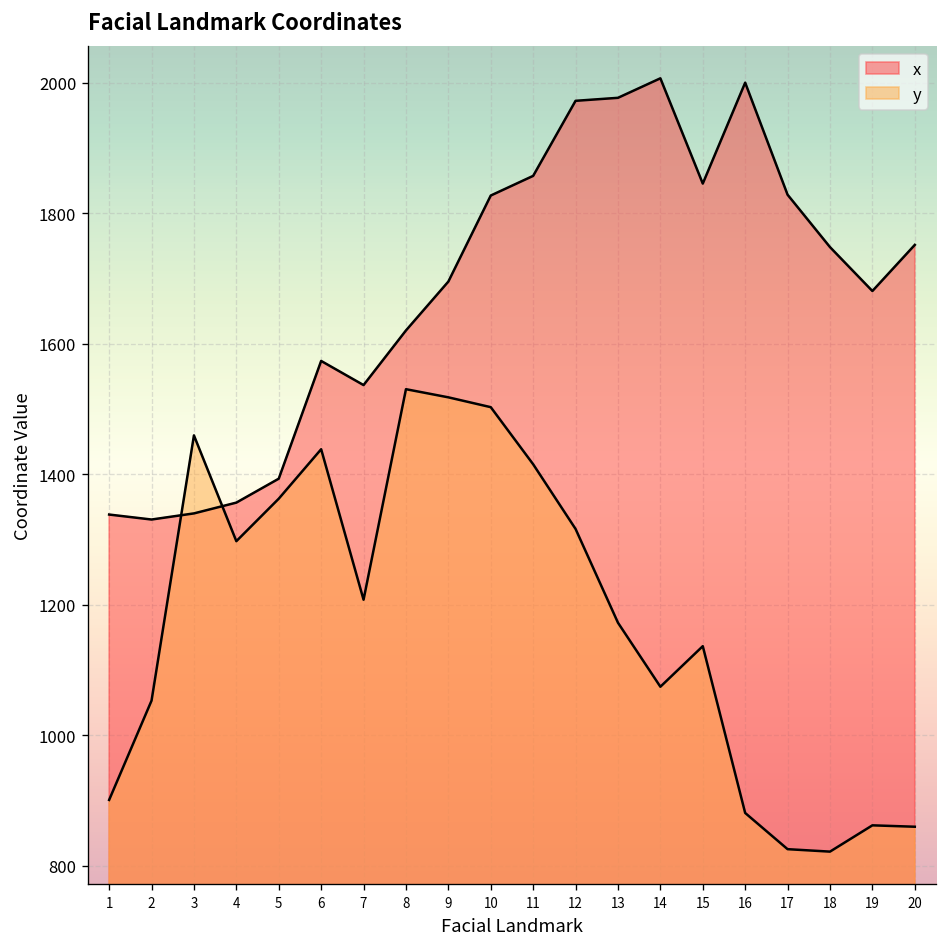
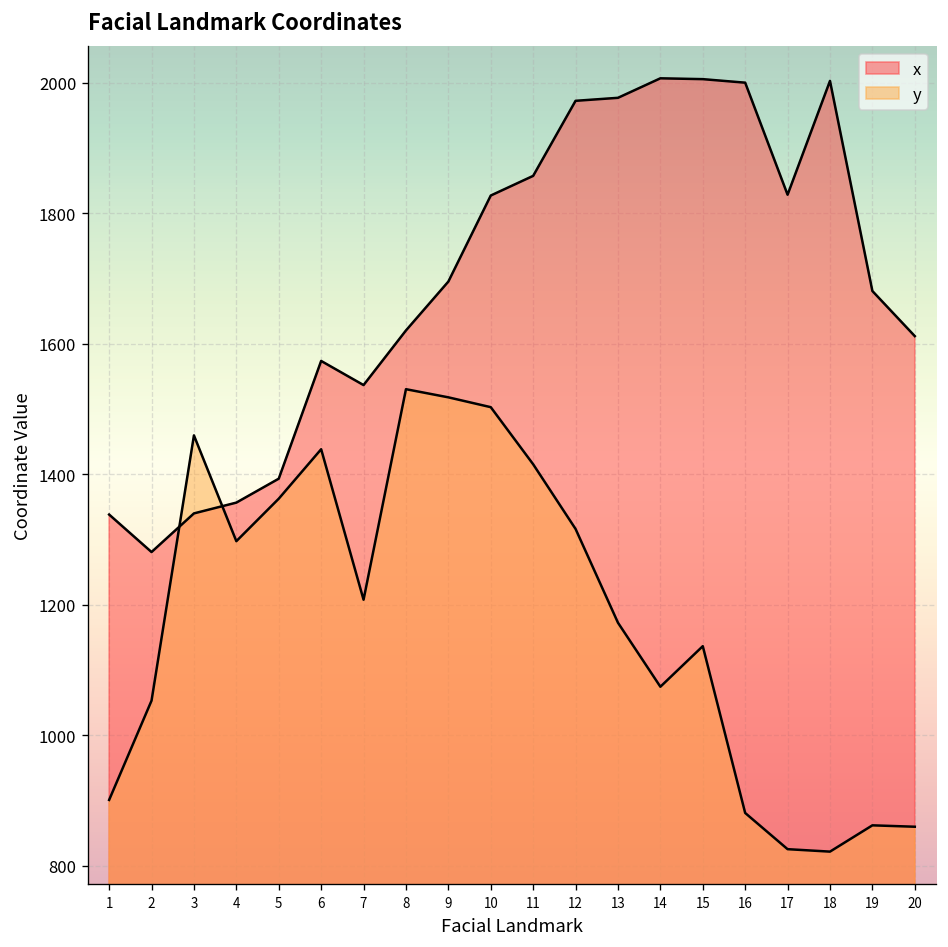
  {
    "x": {
      "1": 1340,
-     "2": 1330,
+     "2": 1280,
      "3": 1340,
      "4": 1360,
      "5": 1390,
      "6": 1570,
      "7": 1540,
      "8": 1620,
      "9": 1700,
      "10": 1830,
      "11": 1860,
      "12": 1970,
      "13": 1980,
      "14": 2010,
-     "15": 1850,
+     "15": 2010,
      "16": 2000,
      "17": 1830,
-     "18": 1750,
+     "18": 2000,
      "19": 1680,
-     "20": 1750
+     "20": 1610
    },
    "y": {
      "1": 900,
      "2": 1050,
      "3": 1460,
      "4": 1300,
      "5": 1360,
      "6": 1440,
      "7": 1210,
      "8": 1530,
      "9": 1520,
      "10": 1500,
      "11": 1420,
      "12": 1320,
      "13": 1170,
      "14": 1070,
      "15": 1140,
      "16": 880,
      "17": 830,
      "18": 820,
      "19": 860,
      "20": 860
    }
  }
